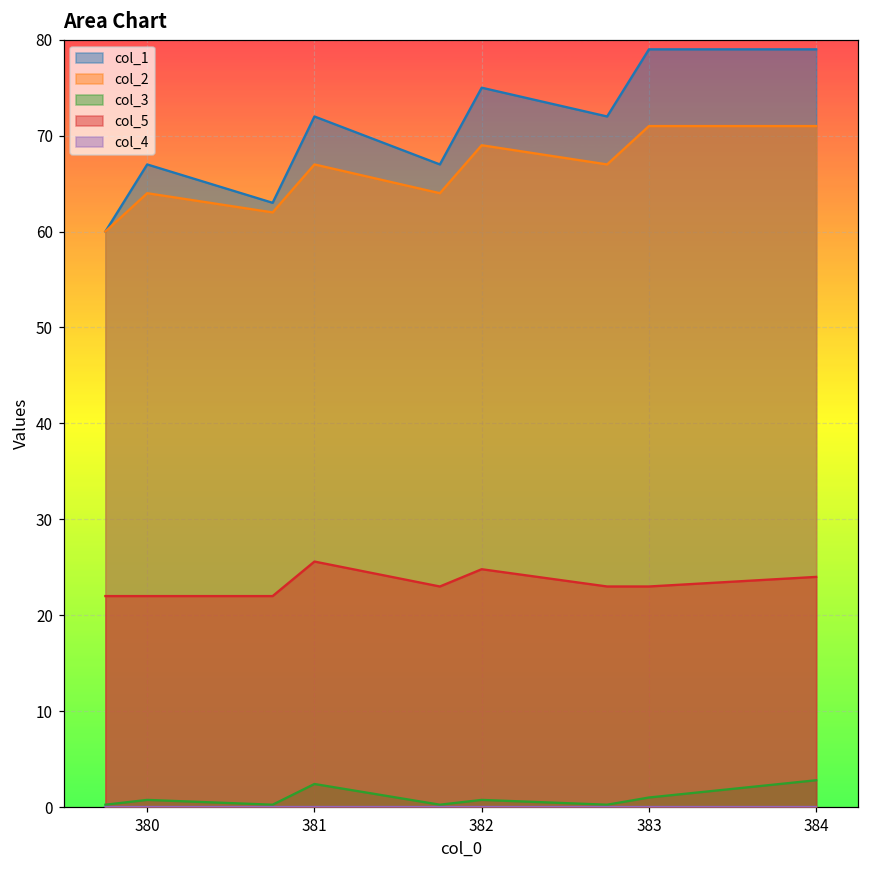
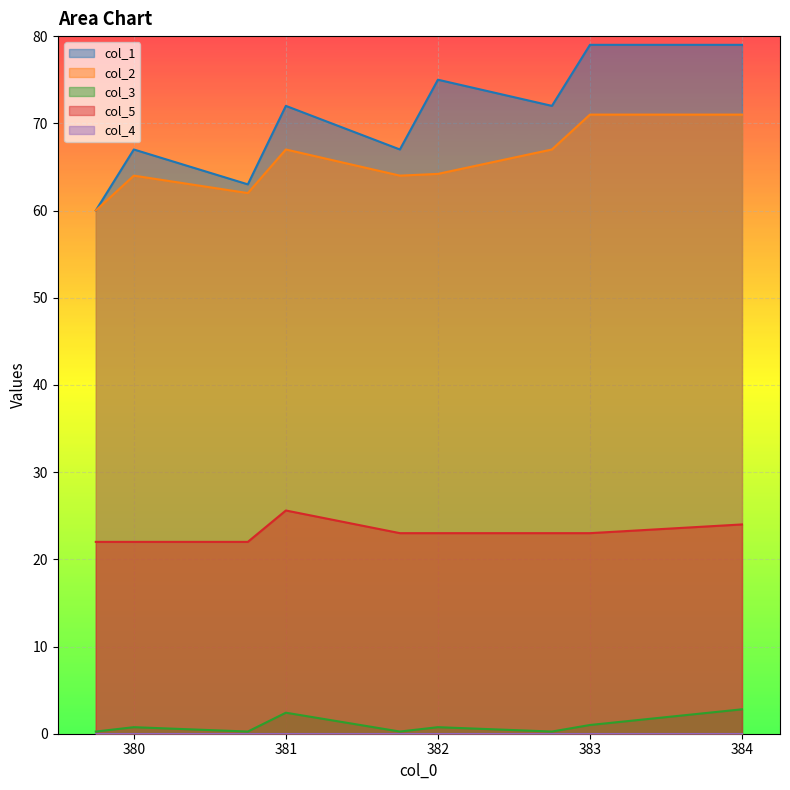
  {
    "col_1": {
      "380": 67,
      "381": 72,
      "382": 75,
      "383": 79,
      "384": 79
    },
    "col_2": {
      "380": 64,
      "381": 67,
-     "382": 69,
+     "382": 64,
      "383": 71,
      "384": 71
    },
    "col_3": {
      "380": 1,
      "381": 2,
      "382": 1,
      "383": 1,
      "384": 3
    },
    "col_5": {
      "380": 22,
      "381": 26,
-     "382": 25,
+     "382": 23,
      "383": 23,
      "384": 24
    },
    "col_4": {
      "380": 0,
      "381": 0,
      "382": 0,
      "383": 0,
      "384": 0
    }
  }
